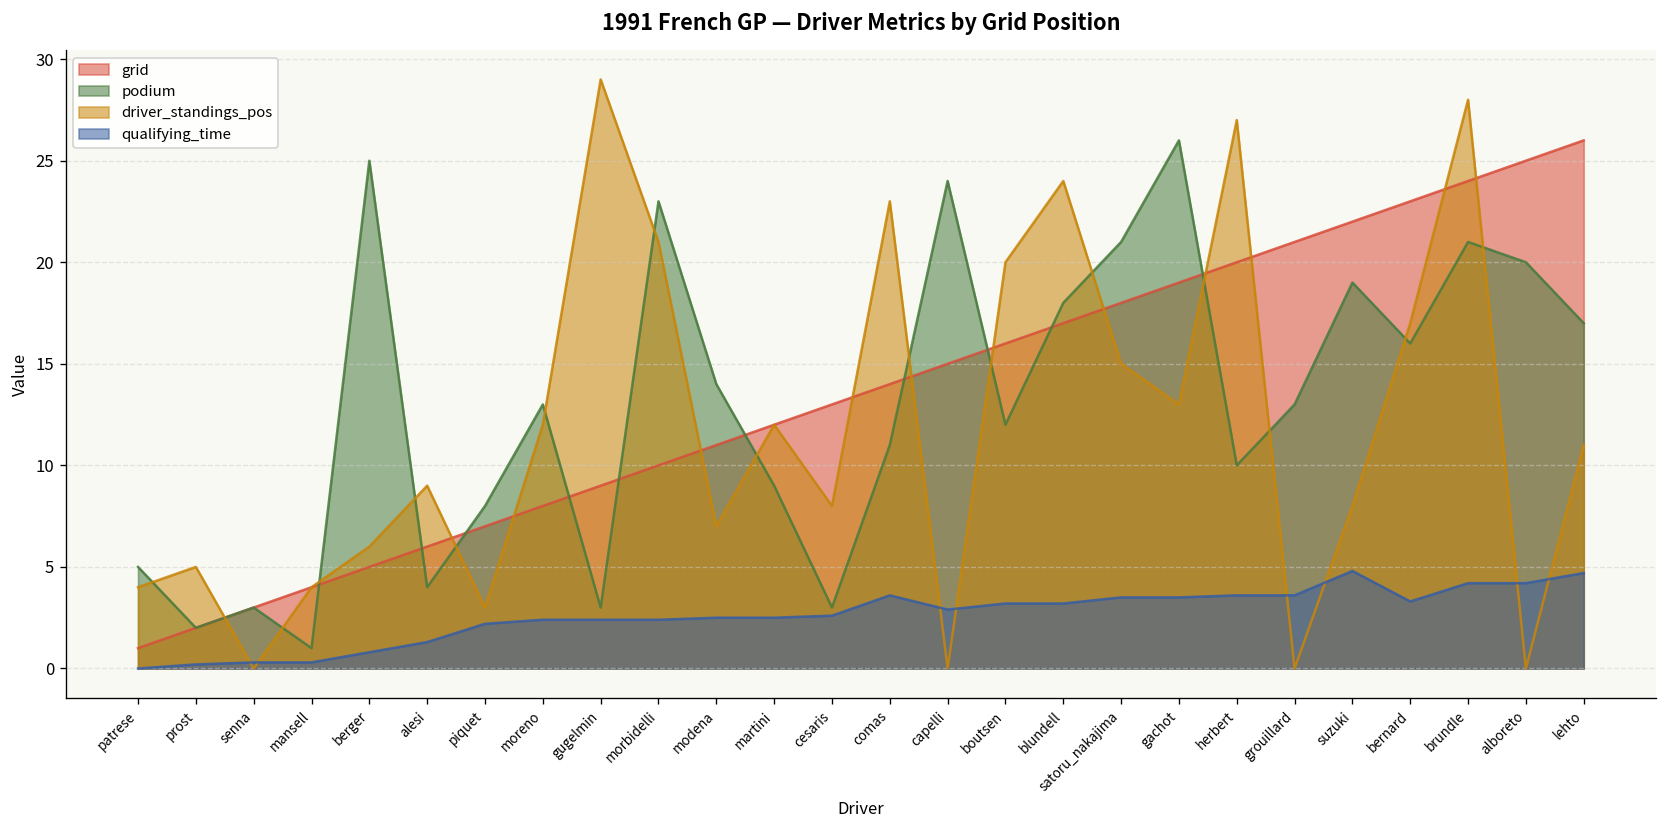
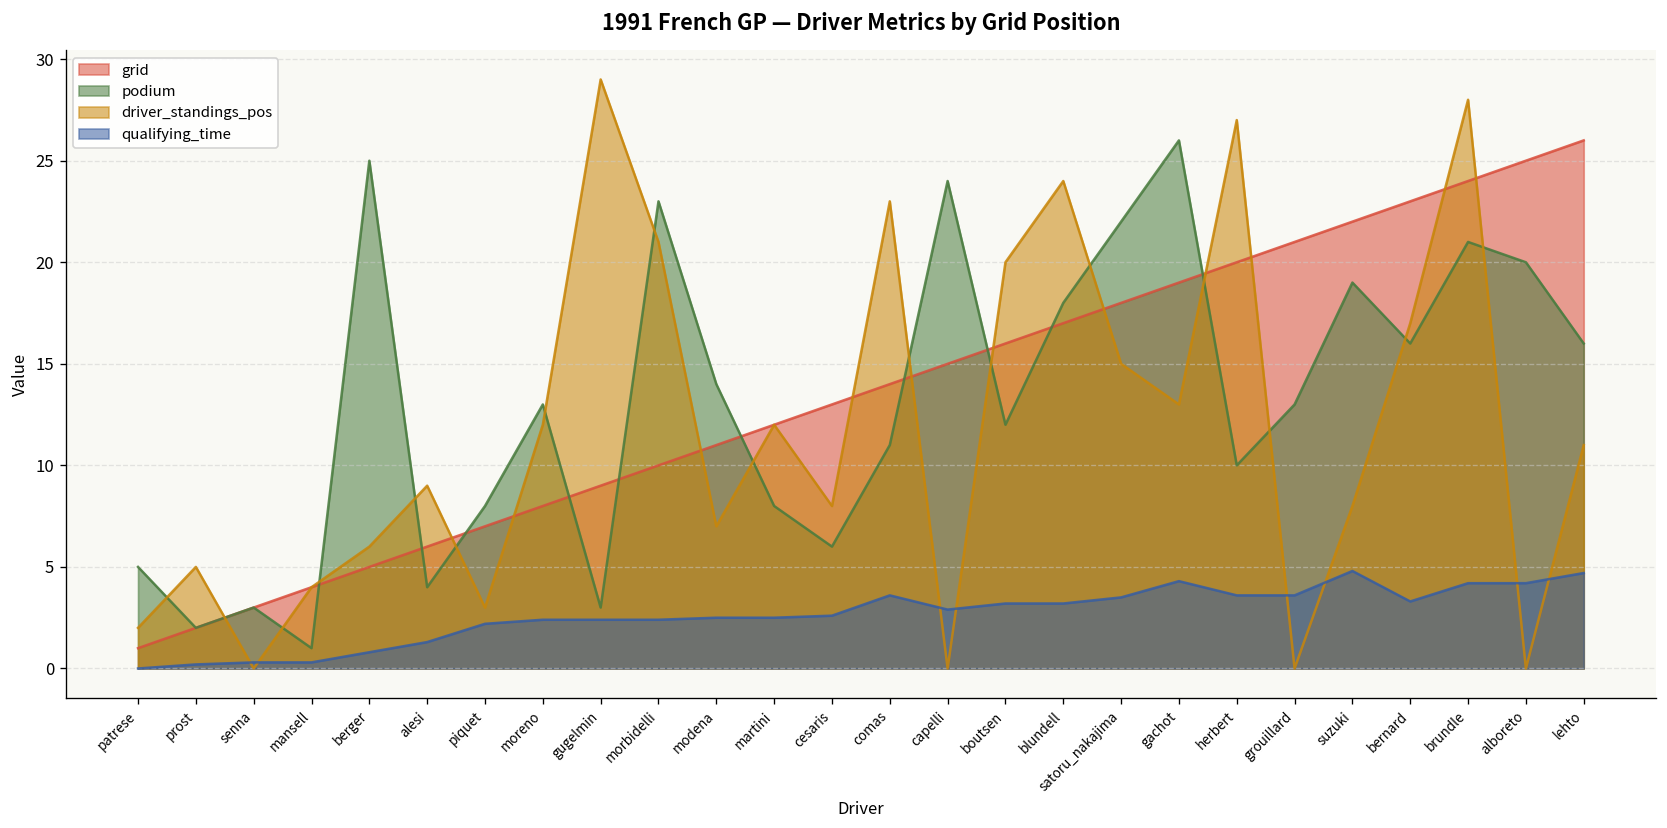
  {
    "grid": {
      "patrese": 1.0,
      "berger": 5.0,
      "alesi": 6.0,
      "piquet": 7.0,
      "moreno": 8.0,
      "gugelmin": 9.0,
      "morbidelli": 10.0,
      "modena": 11.0,
      "cesaris": 13.0,
      "comas": 14.0,
      "capelli": 15.0,
      "boutsen": 16.0,
      "blundell": 17.0,
      "satoru_nakajima": 18.0,
      "gachot": 19.0,
      "herbert": 20.0,
      "grouillard": 21.0,
      "suzuki": 22.0,
      "bernard": 23.0,
      "brundle": 24.0,
      "alboreto": 25.0,
      "lehto": 26.0
    },
    "podium": {
      "patrese": 5,
      "mansell": 1,
      "berger": 25,
      "alesi": 4,
      "piquet": 8,
      "moreno": 13,
      "gugelmin": 3,
      "morbidelli": 23,
      "modena": 14,
-     "martini": 9,
-     "cesaris": 3,
+     "martini": 8,
+     "cesaris": 6,
      "comas": 11,
      "capelli": 24,
      "boutsen": 12,
      "blundell": 18,
-     "satoru_nakajima": 21,
+     "satoru_nakajima": 22,
      "gachot": 26,
      "herbert": 10,
      "grouillard": 13,
      "suzuki": 19,
      "bernard": 16,
      "brundle": 21,
      "alboreto": 20,
-     "lehto": 17
+     "lehto": 16
    },
    "driver_standings_pos": {
-     "patrese": 4,
+     "patrese": 2,
      "prost": 5,
      "senna": 0,
      "berger": 6,
      "alesi": 9,
      "piquet": 3,
      "moreno": 12,
      "gugelmin": 29,
      "morbidelli": 21,
      "modena": 7,
      "cesaris": 8,
      "comas": 23,
      "capelli": 0,
      "boutsen": 20,
      "blundell": 24,
      "satoru_nakajima": 15,
      "gachot": 13,
      "herbert": 27,
      "grouillard": 0,
      "suzuki": 8,
      "bernard": 17,
      "brundle": 28,
      "alboreto": 0,
      "lehto": 11
    },
    "qualifying_time": {
      "patrese": 0.0,
      "prost": 0.2,
      "senna": 0.3,
      "mansell": 0.3,
      "berger": 0.8,
      "alesi": 1.3,
      "piquet": 2.2,
      "moreno": 2.4,
      "gugelmin": 2.4,
      "morbidelli": 2.4,
      "modena": 2.5,
      "martini": 2.5,
      "cesaris": 2.6,
      "comas": 3.6,
      "capelli": 2.9,
      "boutsen": 3.2,
      "blundell": 3.2,
      "satoru_nakajima": 3.5,
-     "gachot": 3.5,
+     "gachot": 4.3,
      "herbert": 3.6,
      "grouillard": 3.6,
      "suzuki": 4.8,
      "bernard": 3.3,
      "brundle": 4.2,
      "alboreto": 4.2,
      "lehto": 4.7
    }
  }
